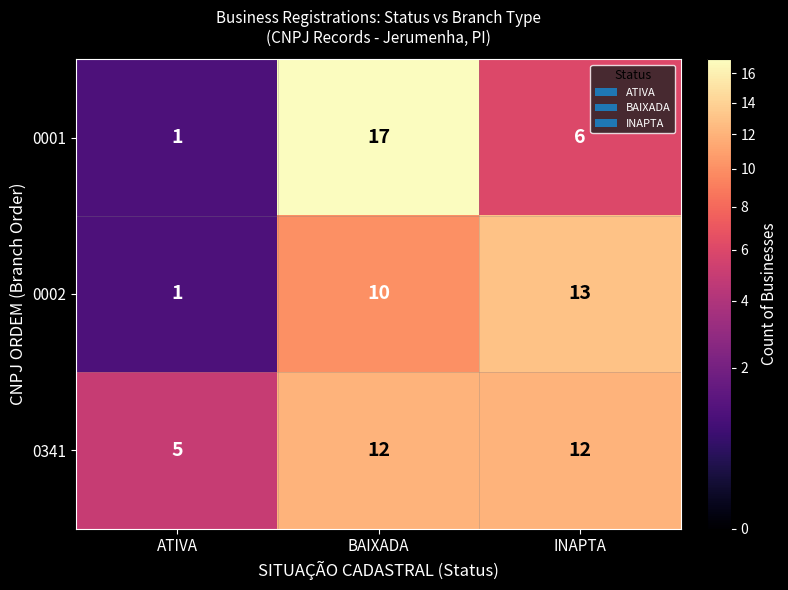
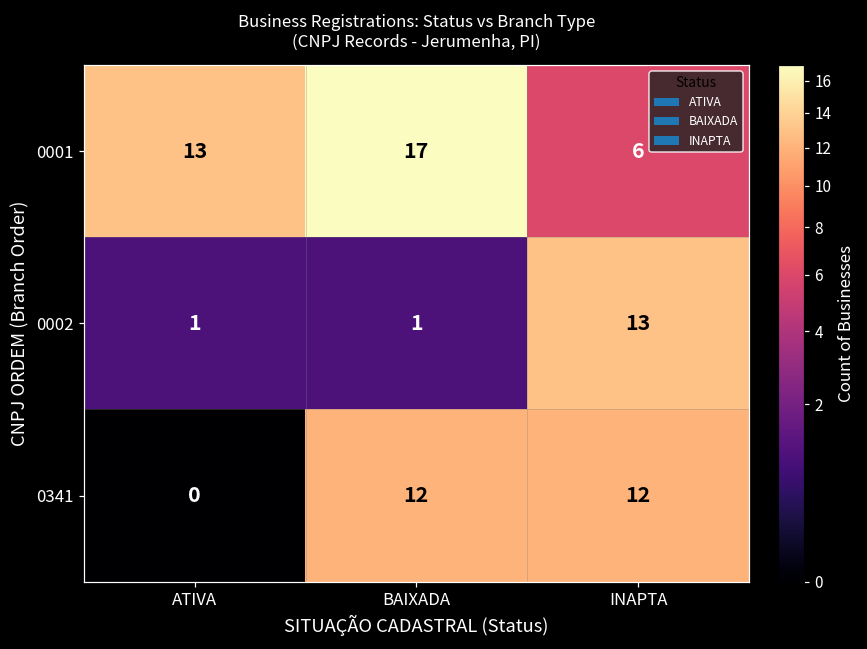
  {
    "0001": {
-     "ATIVA": 1,
+     "ATIVA": 13,
      "BAIXADA": 17,
      "INAPTA": 6
    },
    "0002": {
      "ATIVA": 1,
-     "BAIXADA": 10,
+     "BAIXADA": 1,
      "INAPTA": 13
    },
    "0341": {
-     "ATIVA": 5,
+     "ATIVA": 0,
      "BAIXADA": 12,
      "INAPTA": 12
    }
  }
